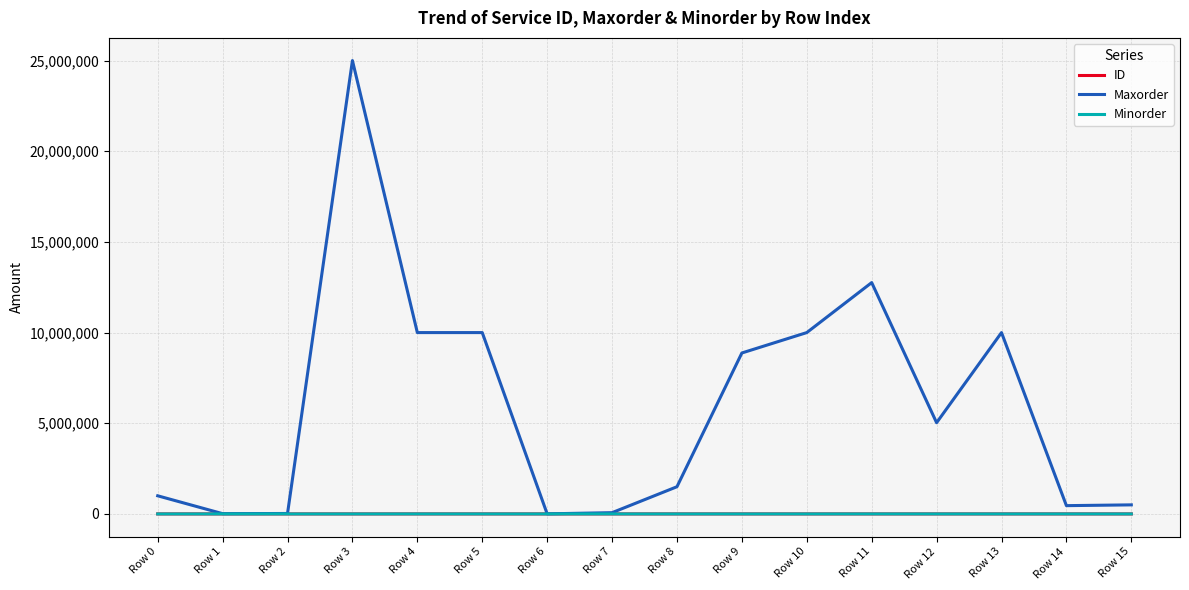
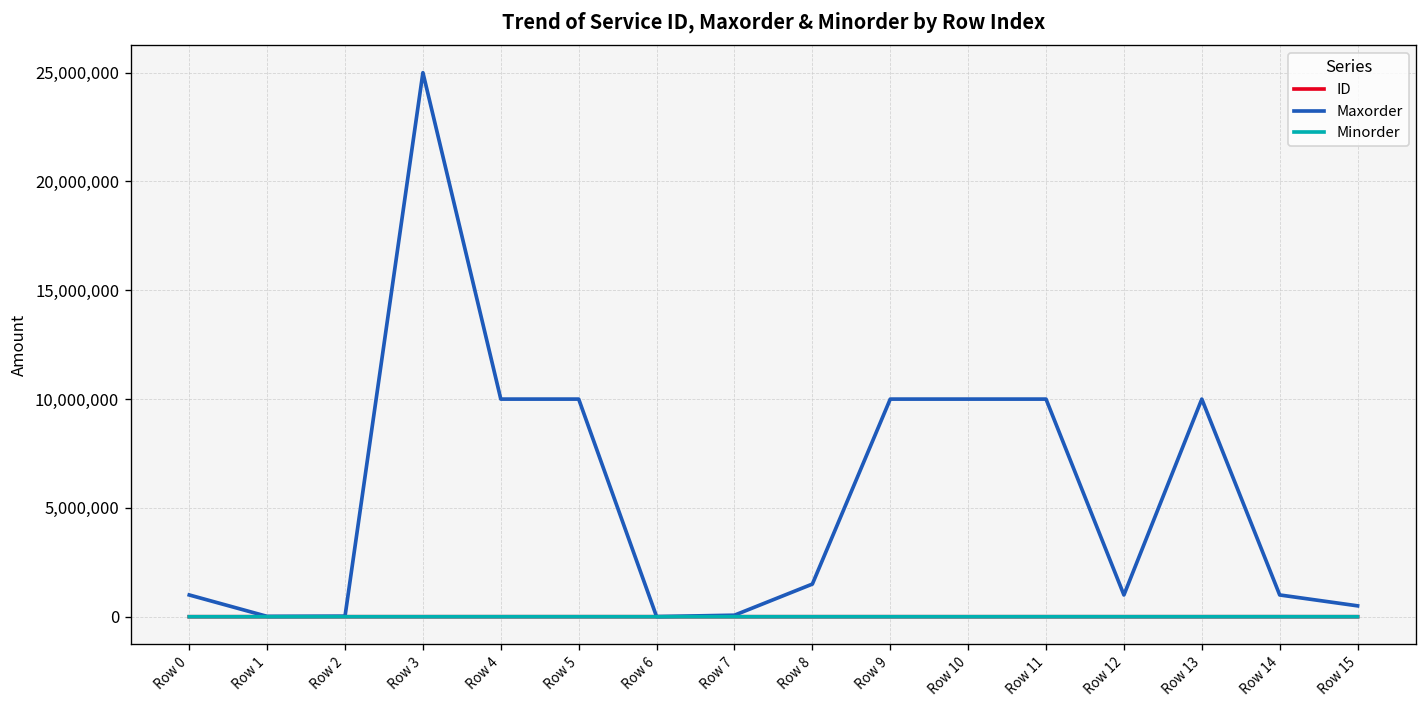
  {
    "Minorder": {
      "Row 0": "0",
      "Row 3": "0",
      "Row 4": "0",
      "Row 5": "0",
      "Row 8": "0",
      "Row 9": "0",
      "Row 10": "0",
      "Row 11": "0",
      "Row 12": "0",
      "Row 13": "0",
      "Row 14": "0",
      "Row 15": "0"
    },
    "Maxorder": {
      "Row 0": "1,000,000",
      "Row 3": "25,000,000",
      "Row 4": "10,000,000",
      "Row 5": "10,000,000",
      "Row 8": "1,500,000",
-     "Row 9": "8,900,000",
+     "Row 9": "10,000,000",
      "Row 10": "10,000,000",
-     "Row 11": "12,800,000",
-     "Row 12": "5,000,000",
+     "Row 11": "10,000,000",
+     "Row 12": "1,000,000",
      "Row 13": "10,000,000",
-     "Row 14": "500,000",
+     "Row 14": "1,000,000",
      "Row 15": "500,000"
    }
  }
